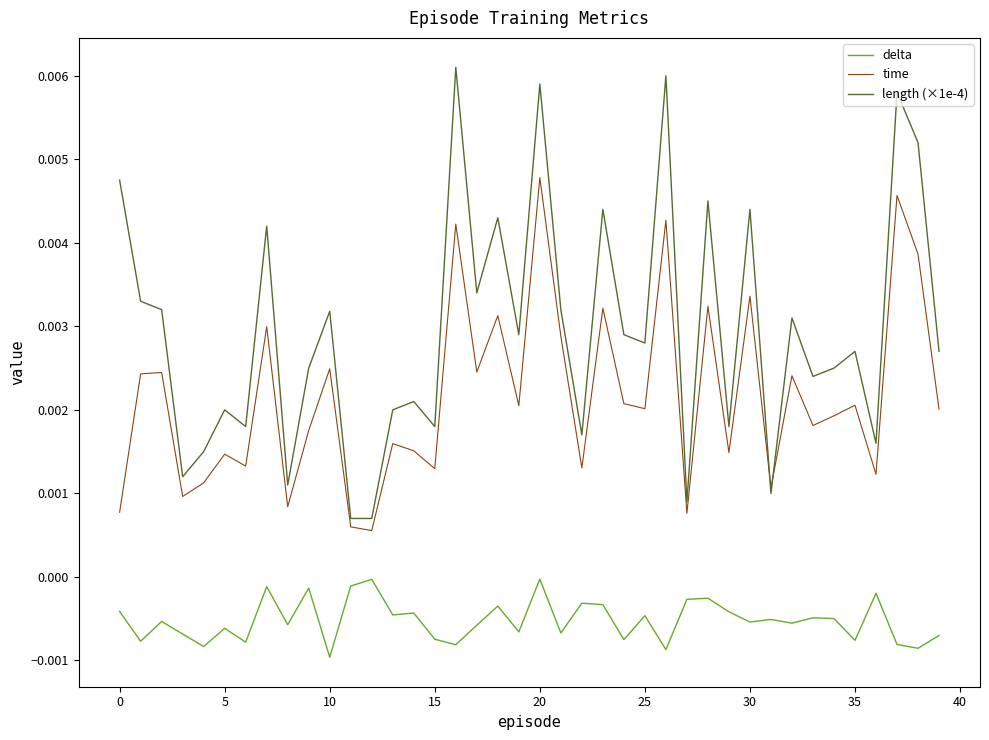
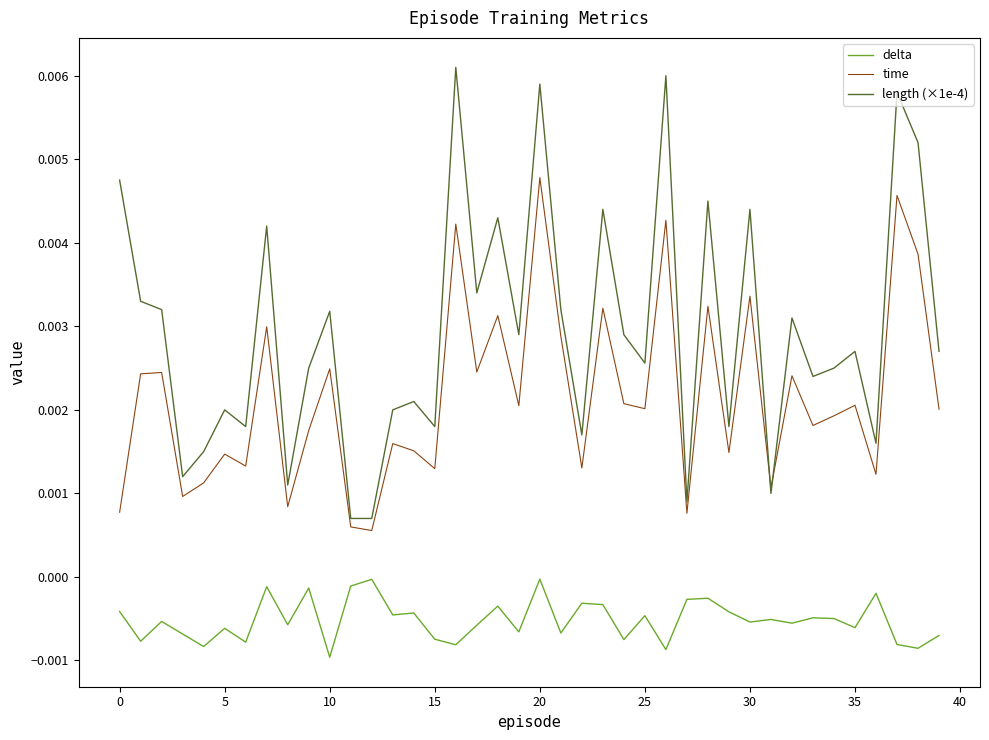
  {
    "delta": {
      "0": -0.0004,
      "5": -0.0006,
      "10": -0.0010,
      "15": -0.0007,
      "20": 0.0000,
      "25": -0.0005,
      "30": -0.0005,
-     "35": -0.0008
+     "35": -0.0006
    },
    "time": {
      "0": 0.0008,
      "5": 0.0015,
      "10": 0.0025,
      "15": 0.0013,
      "20": 0.0048,
      "25": 0.0020,
      "30": 0.0034,
      "35": 0.0021
    },
    "length (×1e-4)": {
      "0": 0.0048,
      "5": 0.0020,
      "10": 0.0032,
      "15": 0.0018,
      "20": 0.0059,
-     "25": 0.0028,
+     "25": 0.0026,
      "30": 0.0044,
      "35": 0.0027
    }
  }
